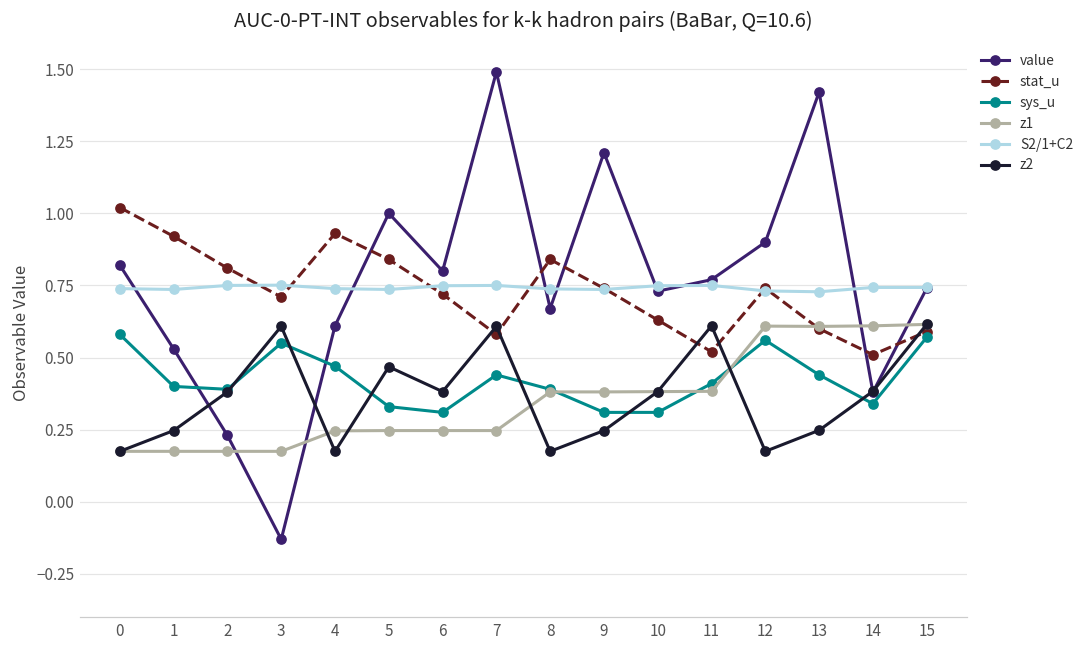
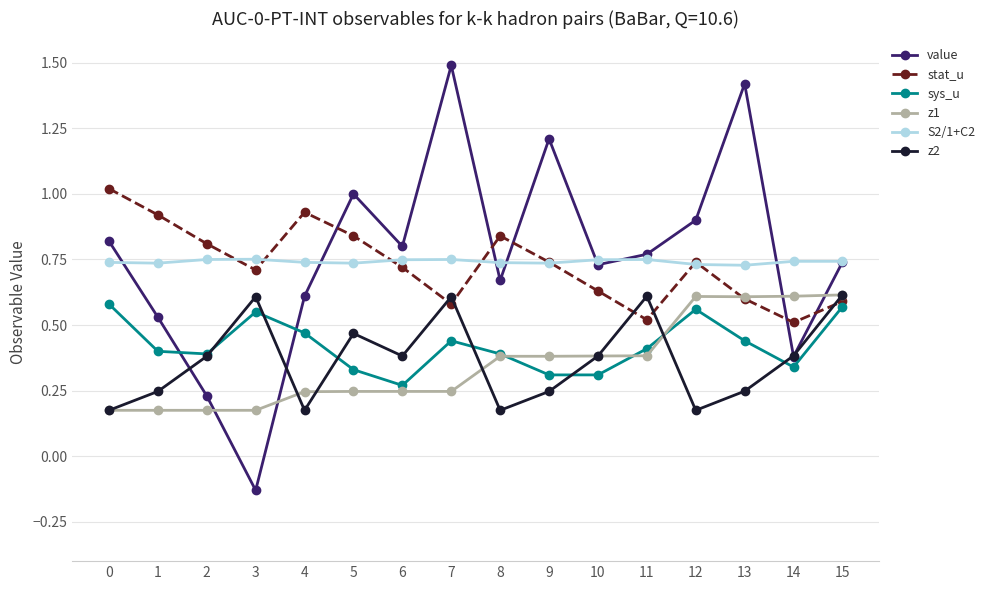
  {
    "value": {
      "0": 0.82,
      "1": 0.53,
      "2": 0.23,
      "3": -0.13,
      "4": 0.61,
      "5": 1.00,
      "6": 0.80,
      "7": 1.49,
      "8": 0.67,
      "9": 1.21,
      "10": 0.73,
      "11": 0.77,
      "12": 0.90,
      "13": 1.42
    },
    "stat_u": {
      "0": 1.02,
      "1": 0.92,
      "2": 0.81,
      "3": 0.71,
      "4": 0.93,
      "5": 0.84,
      "6": 0.72,
      "7": 0.58,
      "8": 0.84,
      "10": 0.63,
      "11": 0.52,
      "14": 0.51,
      "15": 0.59
    },
    "sys_u": {
      "0": 0.58,
      "1": 0.40,
      "3": 0.55,
      "4": 0.47,
      "5": 0.33,
-     "6": 0.31,
+     "6": 0.27,
      "7": 0.44,
      "9": 0.31,
      "10": 0.31,
      "11": 0.41,
      "12": 0.56,
      "13": 0.44,
      "14": 0.34,
      "15": 0.57
    },
    "z1": {
      "1": 0.18,
      "2": 0.18,
      "3": 0.18,
      "4": 0.25,
      "5": 0.25,
      "6": 0.25,
      "7": 0.25,
      "9": 0.38,
      "11": 0.38,
      "12": 0.61,
      "14": 0.61
    },
    "S2/1+C2": {
      "0": 0.74,
      "1": 0.74,
      "2": 0.75,
      "3": 0.75,
      "4": 0.74,
      "5": 0.74,
      "6": 0.75,
      "7": 0.75,
      "8": 0.74,
      "10": 0.75,
      "11": 0.75,
      "13": 0.73,
      "14": 0.74
    },
    "z2": {
      "1": 0.25,
      "3": 0.61,
      "4": 0.18,
      "5": 0.47,
      "6": 0.38,
      "7": 0.61,
      "8": 0.18,
      "9": 0.25,
      "11": 0.61,
      "12": 0.18,
      "13": 0.25
    }
  }
